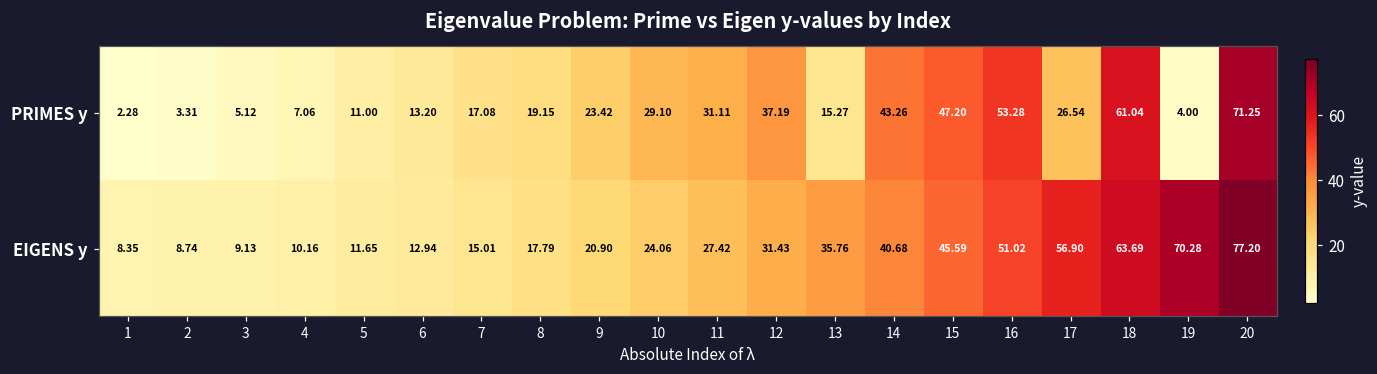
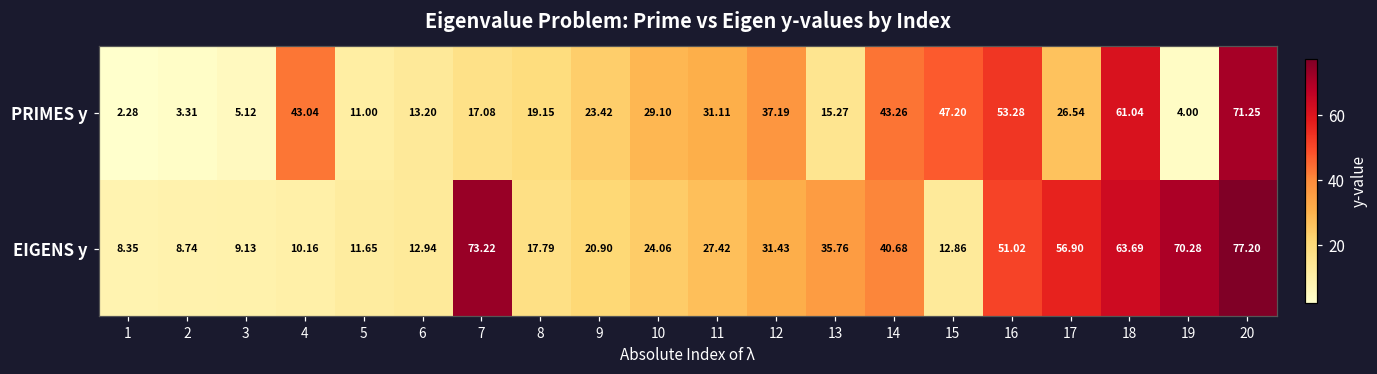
  {
    "PRIMES y": {
      "1": 2.28,
      "2": 3.31,
      "3": 5.12,
-     "4": 7.06,
+     "4": 43.04,
      "5": 11.00,
      "6": 13.20,
      "7": 17.08,
      "8": 19.15,
      "9": 23.42,
      "10": 29.10,
      "11": 31.11,
      "12": 37.19,
      "13": 15.27,
      "14": 43.26,
      "15": 47.20,
      "16": 53.28,
      "17": 26.54,
      "18": 61.04,
      "19": 4.00,
      "20": 71.25
    },
    "EIGENS y": {
      "1": 8.35,
      "2": 8.74,
      "3": 9.13,
      "4": 10.16,
      "5": 11.65,
      "6": 12.94,
-     "7": 15.01,
+     "7": 73.22,
      "8": 17.79,
      "9": 20.90,
      "10": 24.06,
      "11": 27.42,
      "12": 31.43,
      "13": 35.76,
      "14": 40.68,
-     "15": 45.59,
+     "15": 12.86,
      "16": 51.02,
      "17": 56.90,
      "18": 63.69,
      "19": 70.28,
      "20": 77.20
    }
  }
